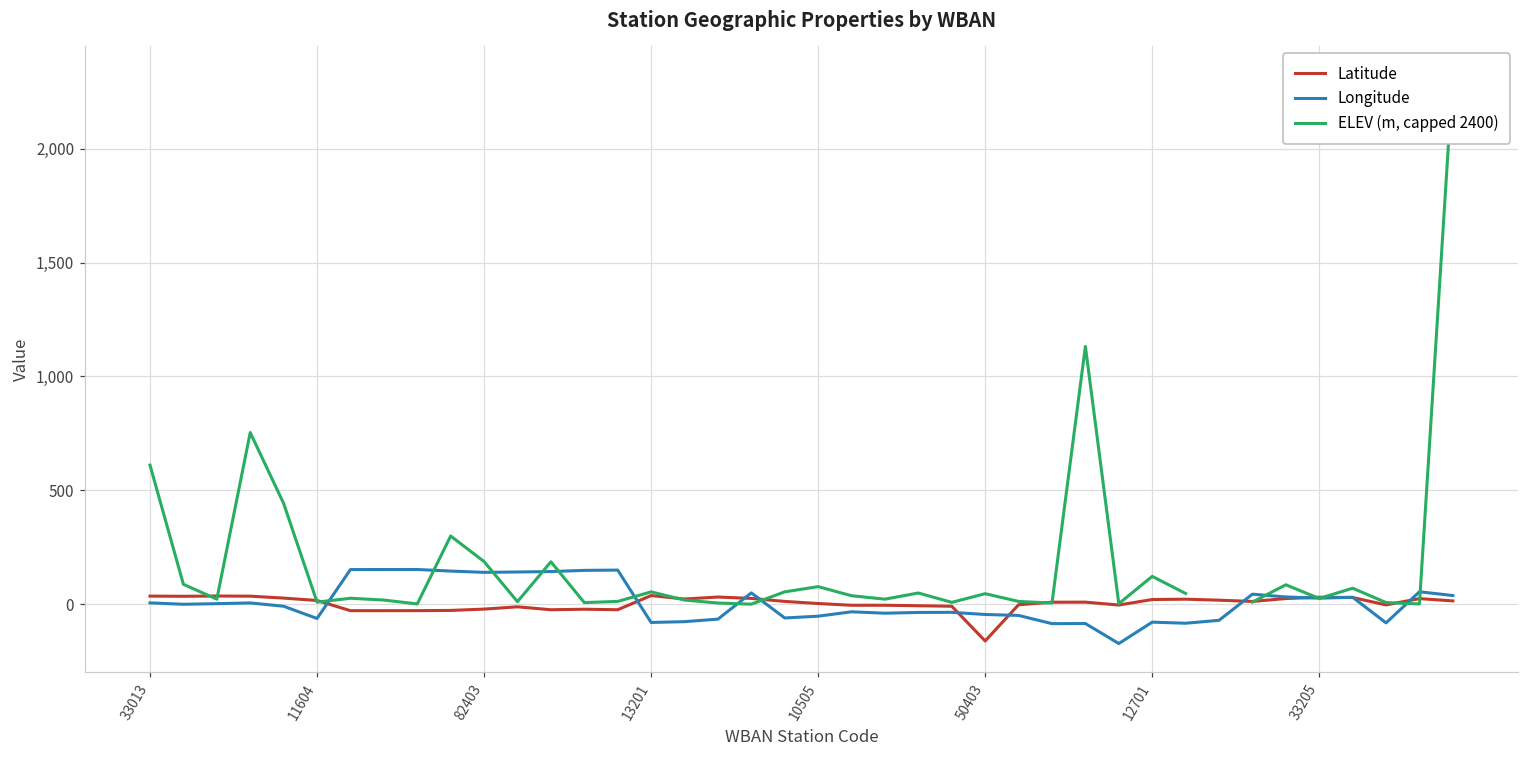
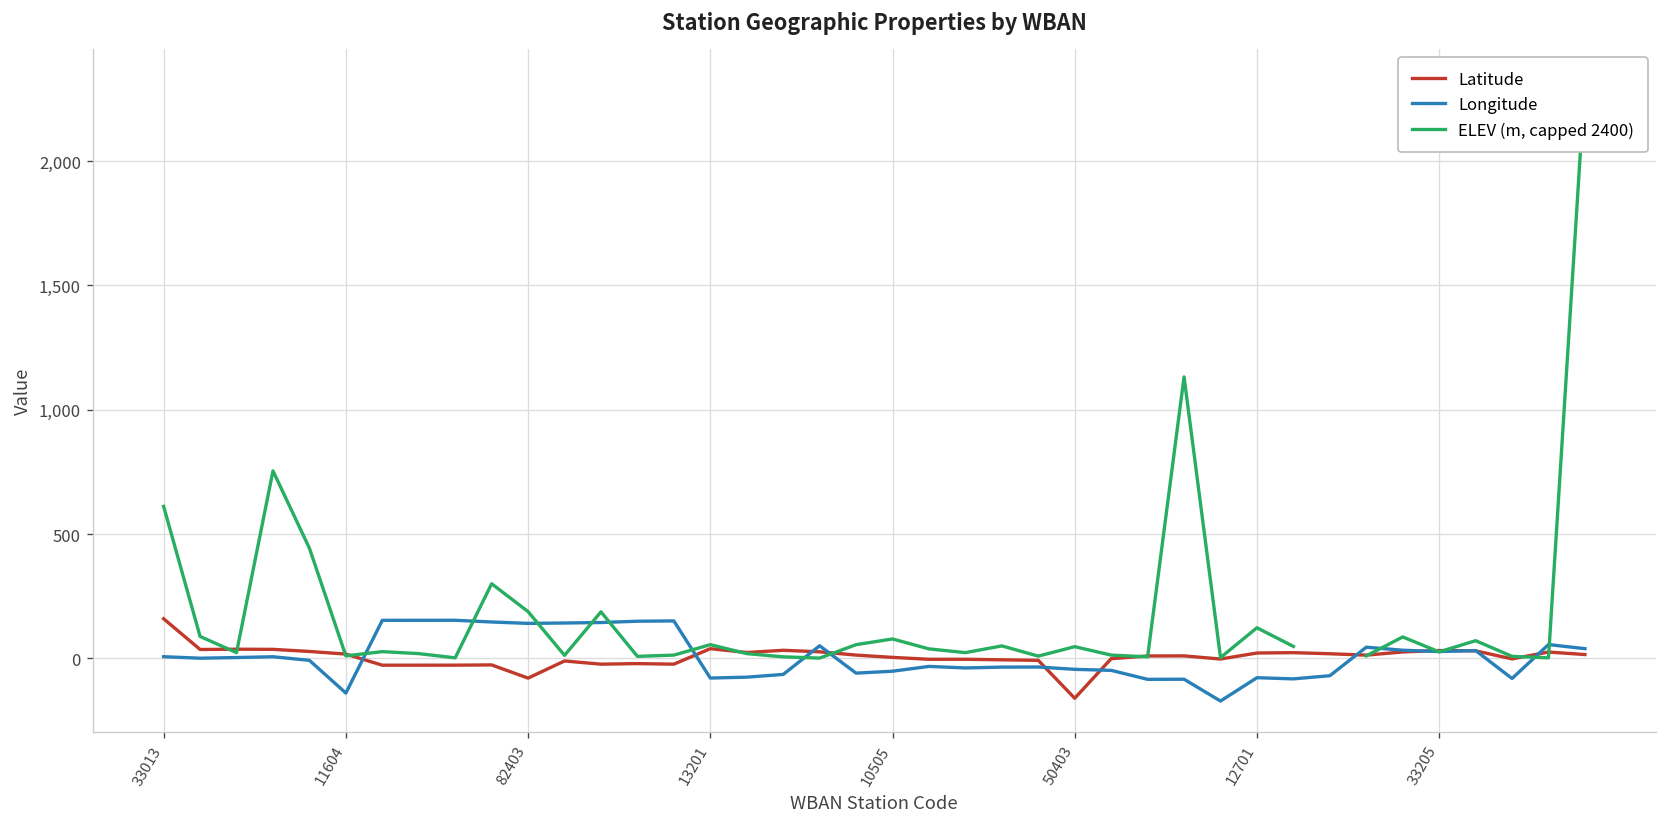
  {
    "Latitude": {
-     "33013": 40,
-     "82403": -20,
+     "33013": 160,
+     "82403": -80,
      "13201": 40,
      "10505": 0,
      "50403": -160,
      "12701": 20
    },
    "Longitude": {
      "33013": 10,
-     "11604": -60,
+     "11604": -140,
      "82403": 140,
      "13201": -80,
      "10505": -50,
      "50403": -40,
      "12701": -80
    },
    "ELEV (m, capped 2400)": {
      "33013": 610,
      "82403": 190,
      "13201": 60,
      "10505": 80,
      "50403": 50,
      "12701": 120
    }
  }
